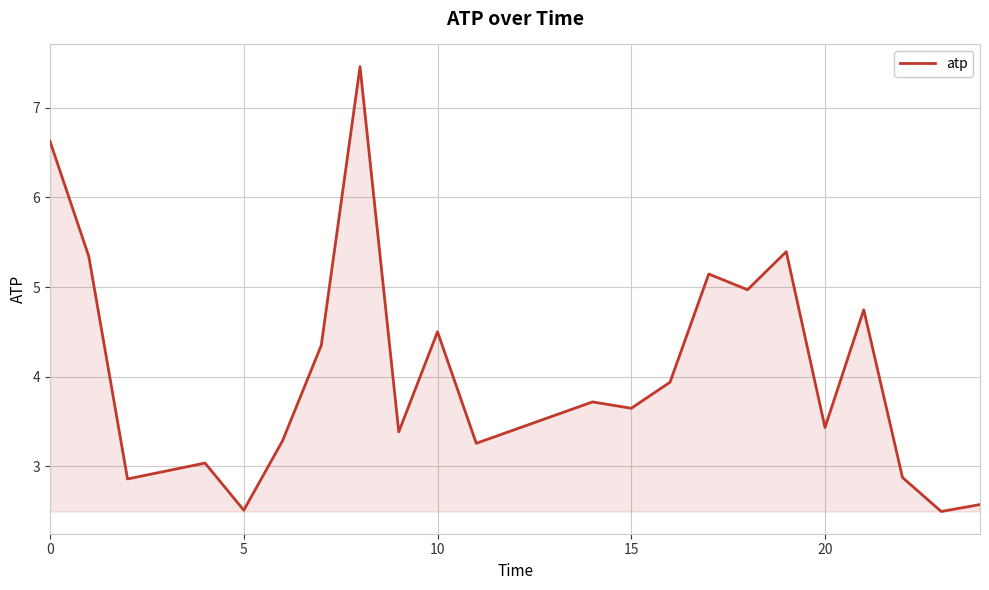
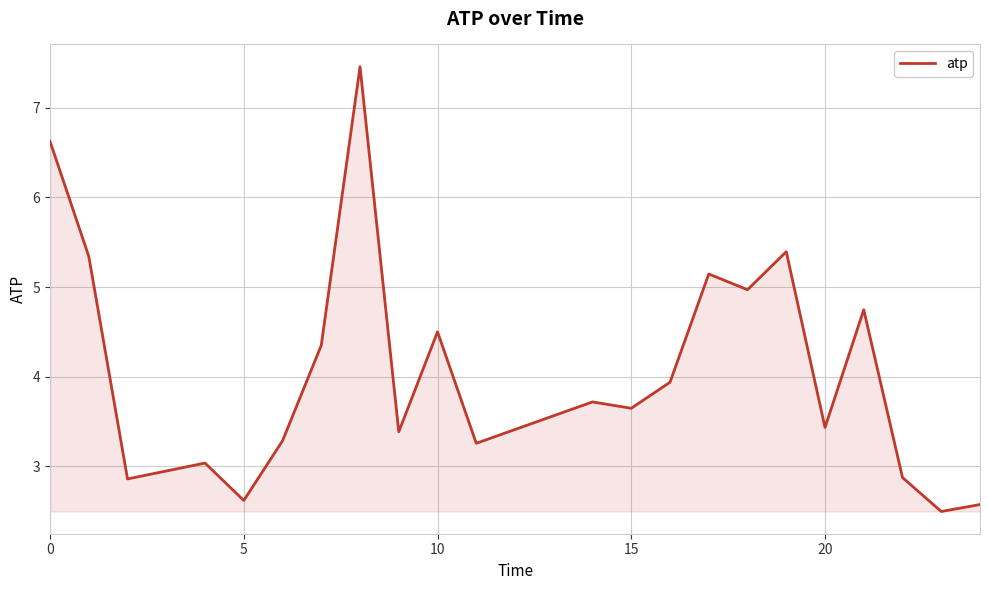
  {
    "0": 6.6,
-   "5": 2.5,
+   "5": 2.6,
    "10": 4.5,
    "15": 3.6,
    "20": 3.4
  }
